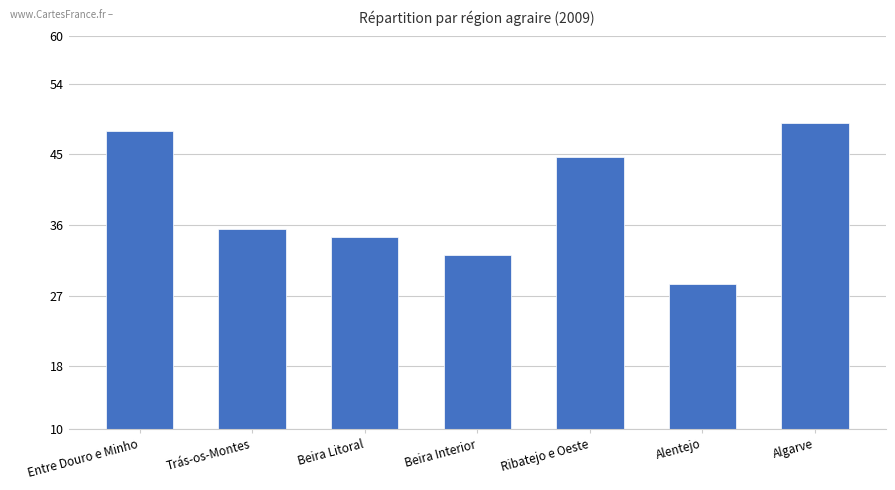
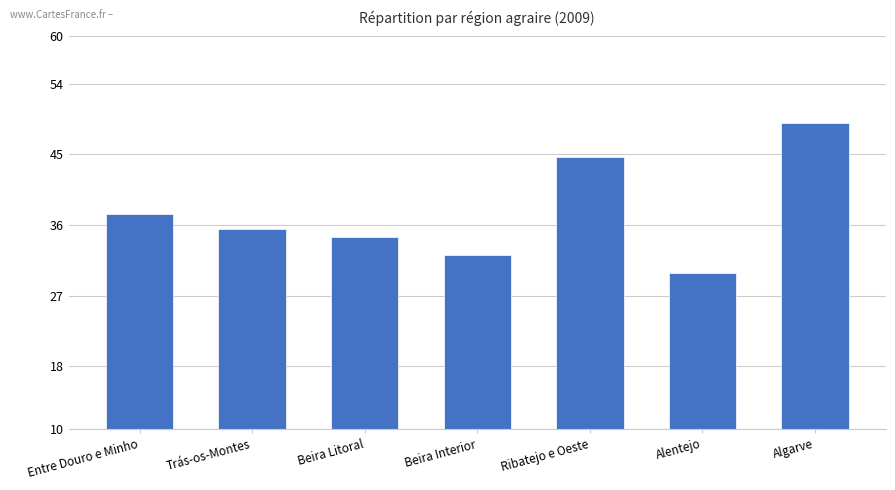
  {
-   "Entre Douro e Minho": 48,
+   "Entre Douro e Minho": 37,
    "Trás-os-Montes": 36,
    "Beira Litoral": 34,
    "Beira Interior": 32,
    "Ribatejo e Oeste": 45,
-   "Alentejo": 28,
+   "Alentejo": 30,
    "Algarve": 49
  }
